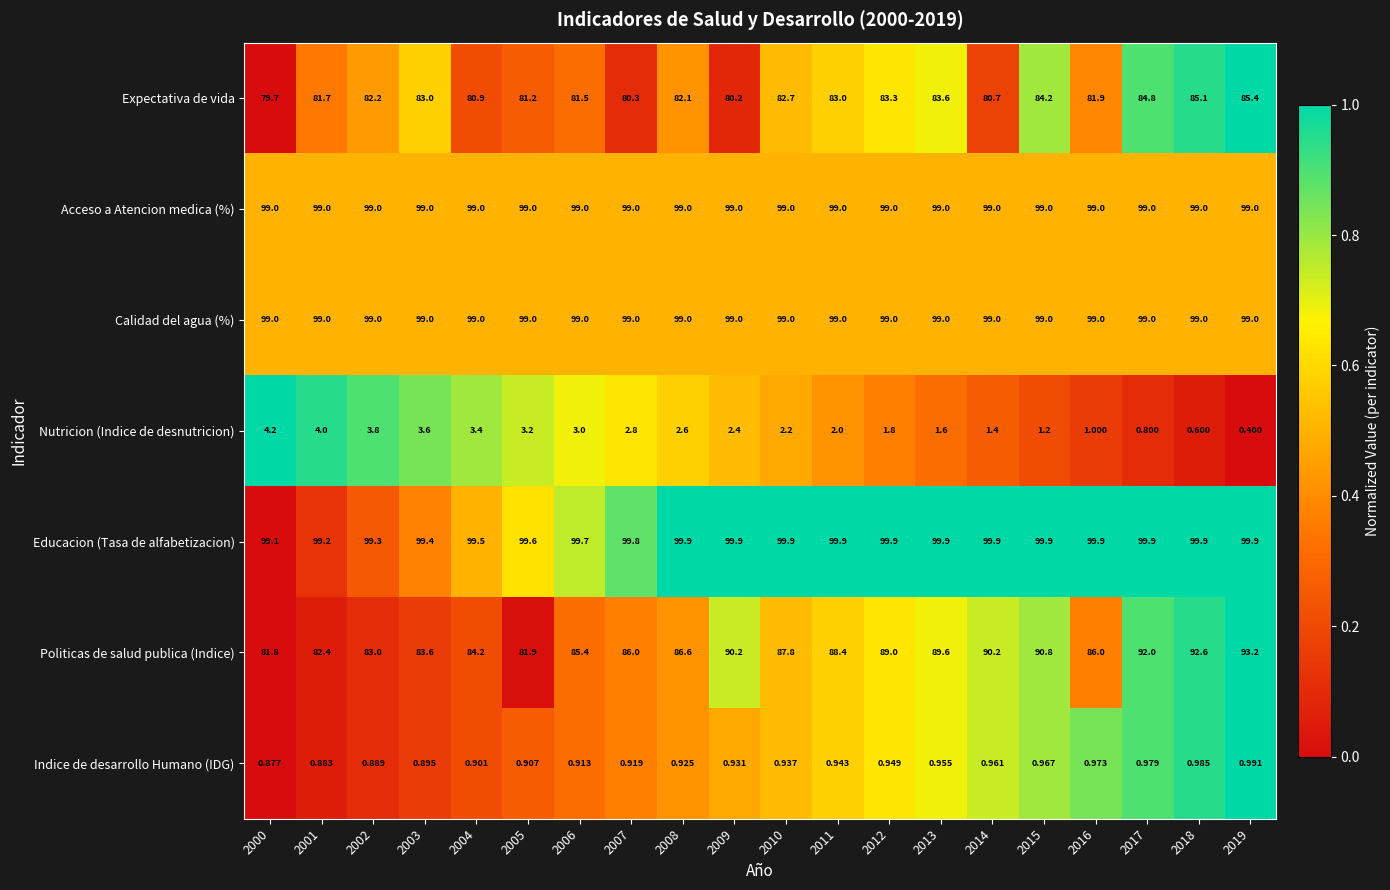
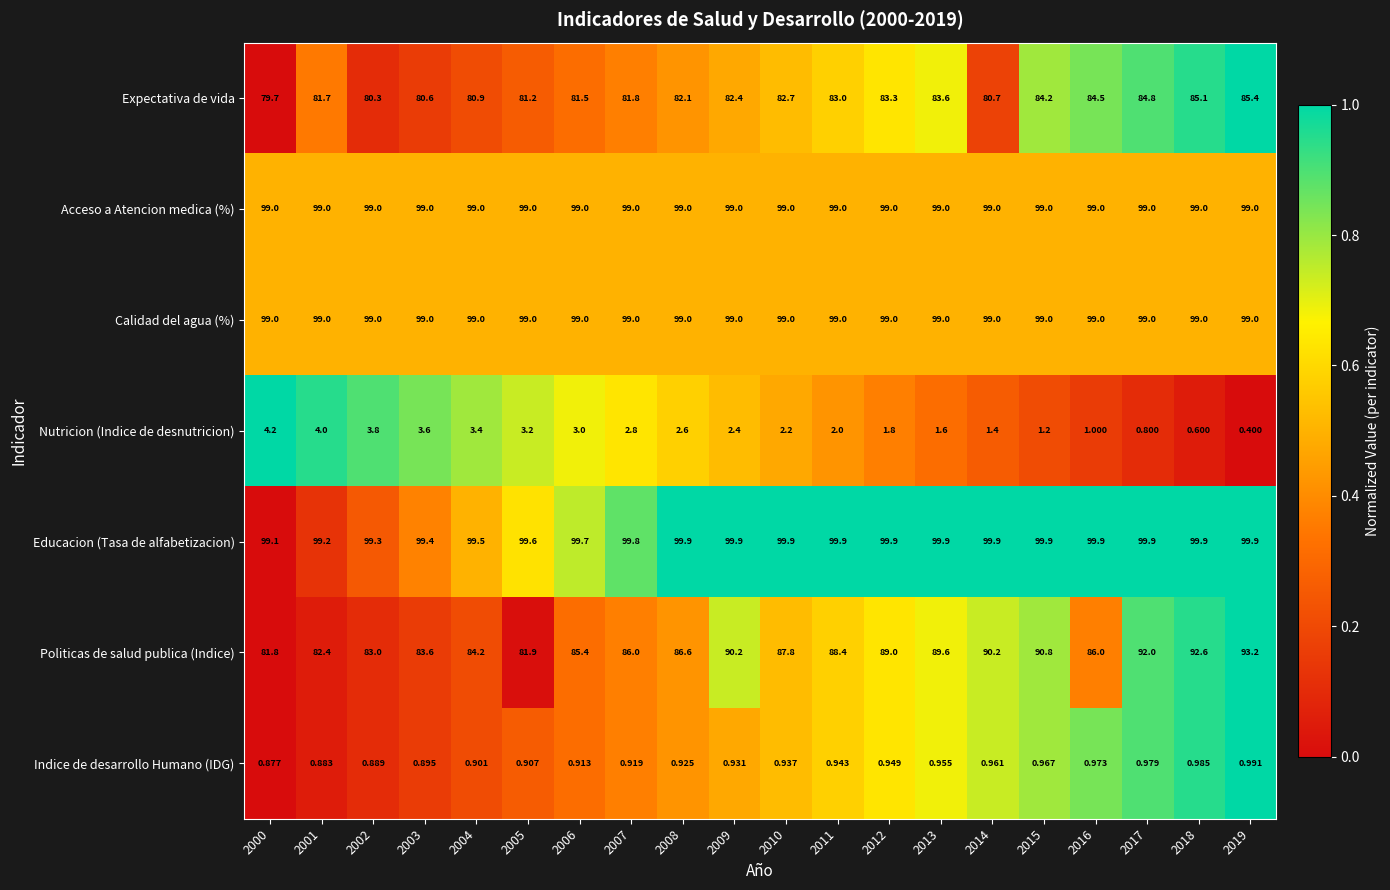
  {
    "Expectativa de vida": {
      "2000": 79.7,
      "2001": 81.7,
-     "2002": 82.2,
-     "2003": 83.0,
+     "2002": 80.3,
+     "2003": 80.6,
      "2004": 80.9,
      "2005": 81.2,
      "2006": 81.5,
-     "2007": 80.3,
+     "2007": 81.8,
      "2008": 82.1,
-     "2009": 80.2,
+     "2009": 82.4,
      "2010": 82.7,
      "2011": 83.0,
      "2012": 83.3,
      "2013": 83.6,
      "2014": 80.7,
      "2015": 84.2,
-     "2016": 81.9,
+     "2016": 84.5,
      "2017": 84.8,
      "2018": 85.1,
      "2019": 85.4
    },
    "Acceso a Atencion medica (%)": {
      "2000": 99.0,
      "2001": 99.0,
      "2002": 99.0,
      "2003": 99.0,
      "2004": 99.0,
      "2005": 99.0,
      "2006": 99.0,
      "2007": 99.0,
      "2008": 99.0,
      "2009": 99.0,
      "2010": 99.0,
      "2011": 99.0,
      "2012": 99.0,
      "2013": 99.0,
      "2014": 99.0,
      "2015": 99.0,
      "2016": 99.0,
      "2017": 99.0,
      "2018": 99.0,
      "2019": 99.0
    },
    "Calidad del agua (%)": {
      "2000": 99.0,
      "2001": 99.0,
      "2002": 99.0,
      "2003": 99.0,
      "2004": 99.0,
      "2005": 99.0,
      "2006": 99.0,
      "2007": 99.0,
      "2008": 99.0,
      "2009": 99.0,
      "2010": 99.0,
      "2011": 99.0,
      "2012": 99.0,
      "2013": 99.0,
      "2014": 99.0,
      "2015": 99.0,
      "2016": 99.0,
      "2017": 99.0,
      "2018": 99.0,
      "2019": 99.0
    },
    "Nutricion (Indice de desnutricion)": {
      "2000": 4.2,
      "2001": 4.0,
      "2002": 3.8,
      "2003": 3.6,
      "2004": 3.4,
      "2005": 3.2,
      "2006": 3.0,
      "2007": 2.8,
      "2008": 2.6,
      "2009": 2.4,
      "2010": 2.2,
      "2011": 2.0,
      "2012": 1.8,
      "2013": 1.6,
      "2014": 1.4,
      "2015": 1.2,
      "2016": 1.000,
      "2017": 0.800,
      "2018": 0.600,
      "2019": 0.400
    },
    "Educacion (Tasa de alfabetizacion)": {
      "2000": 99.1,
      "2001": 99.2,
      "2002": 99.3,
      "2003": 99.4,
      "2004": 99.5,
      "2005": 99.6,
      "2006": 99.7,
      "2007": 99.8,
      "2008": 99.9,
      "2009": 99.9,
      "2010": 99.9,
      "2011": 99.9,
      "2012": 99.9,
      "2013": 99.9,
      "2014": 99.9,
      "2015": 99.9,
      "2016": 99.9,
      "2017": 99.9,
      "2018": 99.9,
      "2019": 99.9
    },
    "Politicas de salud publica (Indice)": {
      "2000": 81.8,
      "2001": 82.4,
      "2002": 83.0,
      "2003": 83.6,
      "2004": 84.2,
      "2005": 81.9,
      "2006": 85.4,
      "2007": 86.0,
      "2008": 86.6,
      "2009": 90.2,
      "2010": 87.8,
      "2011": 88.4,
      "2012": 89.0,
      "2013": 89.6,
      "2014": 90.2,
      "2015": 90.8,
      "2016": 86.0,
      "2017": 92.0,
      "2018": 92.6,
      "2019": 93.2
    },
    "Indice de desarrollo Humano (IDG)": {
      "2000": 0.877,
      "2001": 0.883,
      "2002": 0.889,
      "2003": 0.895,
      "2004": 0.901,
      "2005": 0.907,
      "2006": 0.913,
      "2007": 0.919,
      "2008": 0.925,
      "2009": 0.931,
      "2010": 0.937,
      "2011": 0.943,
      "2012": 0.949,
      "2013": 0.955,
      "2014": 0.961,
      "2015": 0.967,
      "2016": 0.973,
      "2017": 0.979,
      "2018": 0.985,
      "2019": 0.991
    }
  }
